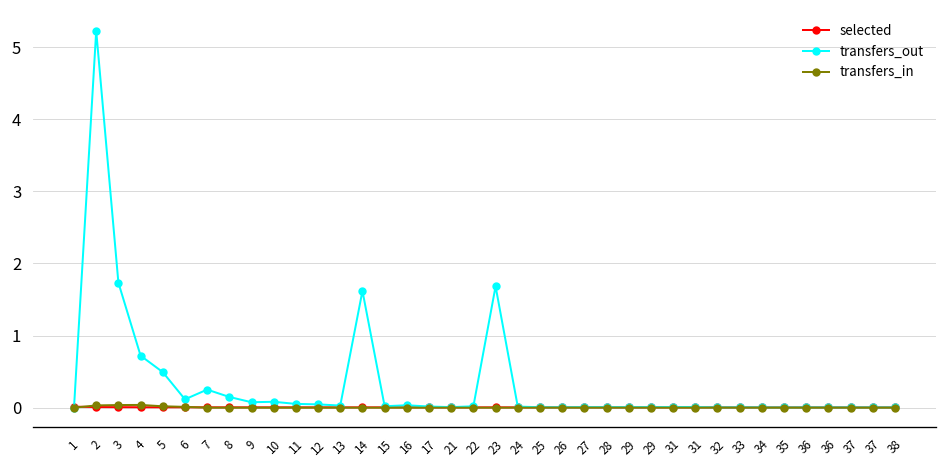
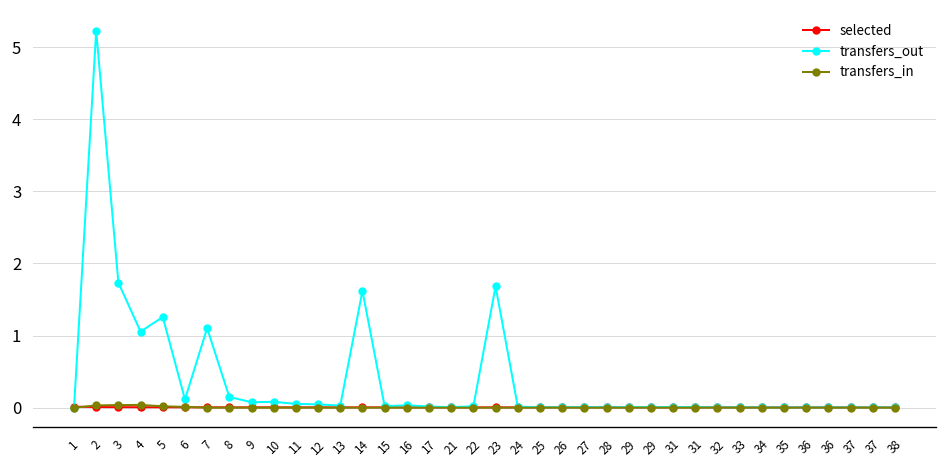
  {
    "transfers_out": {
      "2": 5.2,
      "3": 1.7,
-     "4": 0.7,
-     "5": 0.5,
+     "4": 1.1,
+     "5": 1.3,
      "6": 0.1,
-     "7": 0.3,
+     "7": 1.1,
      "8": 0.1,
      "9": 0.1,
      "10": 0.1,
      "11": 0.1,
      "14": 1.6,
      "23": 1.7
    }
  }
